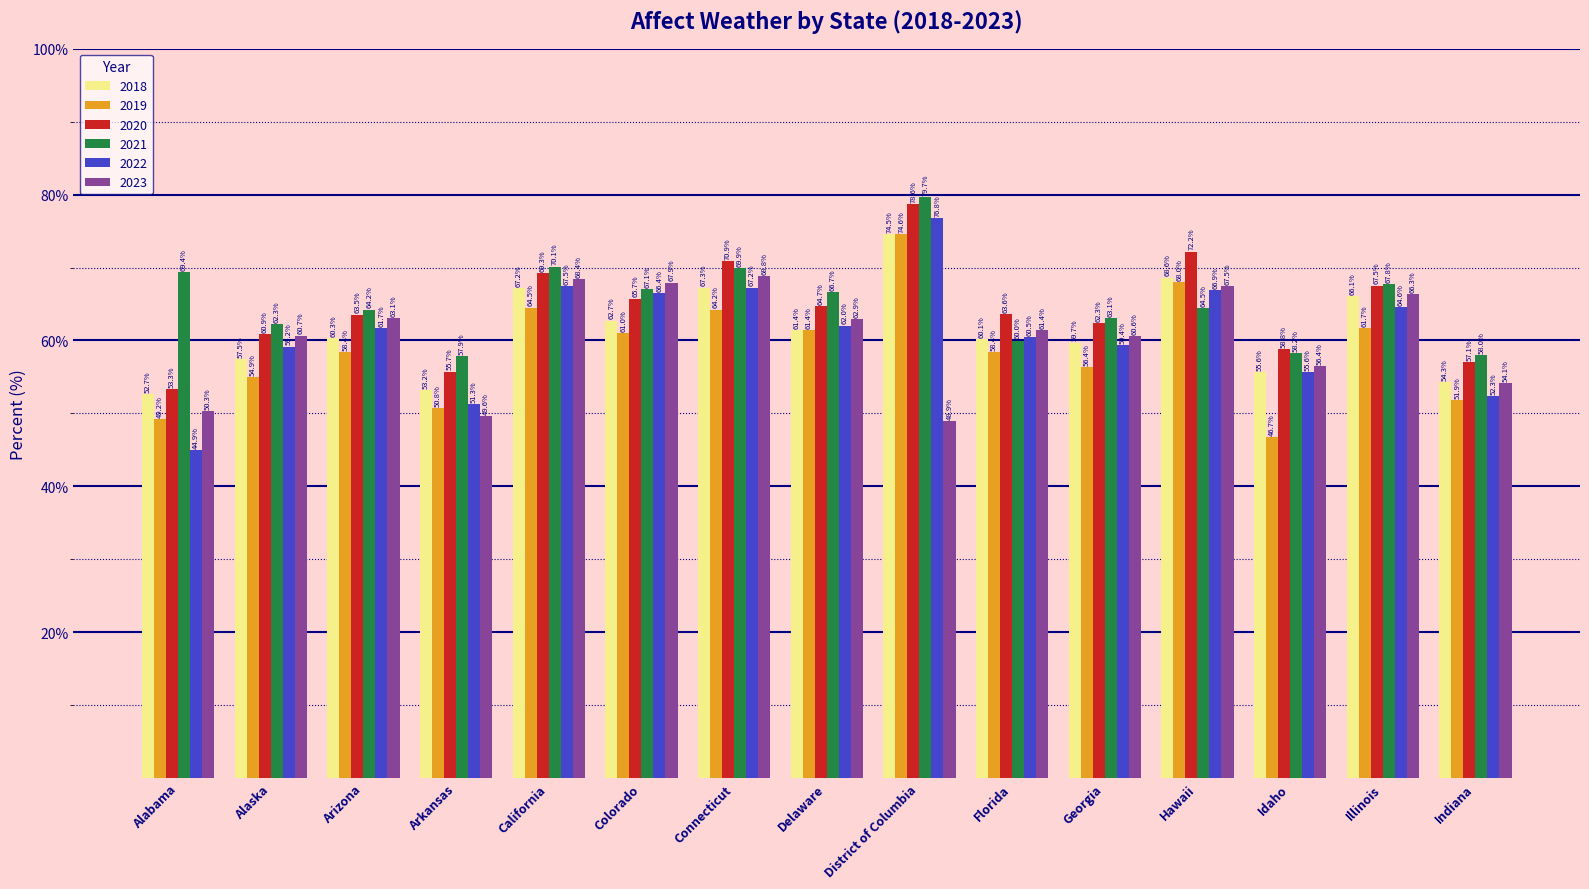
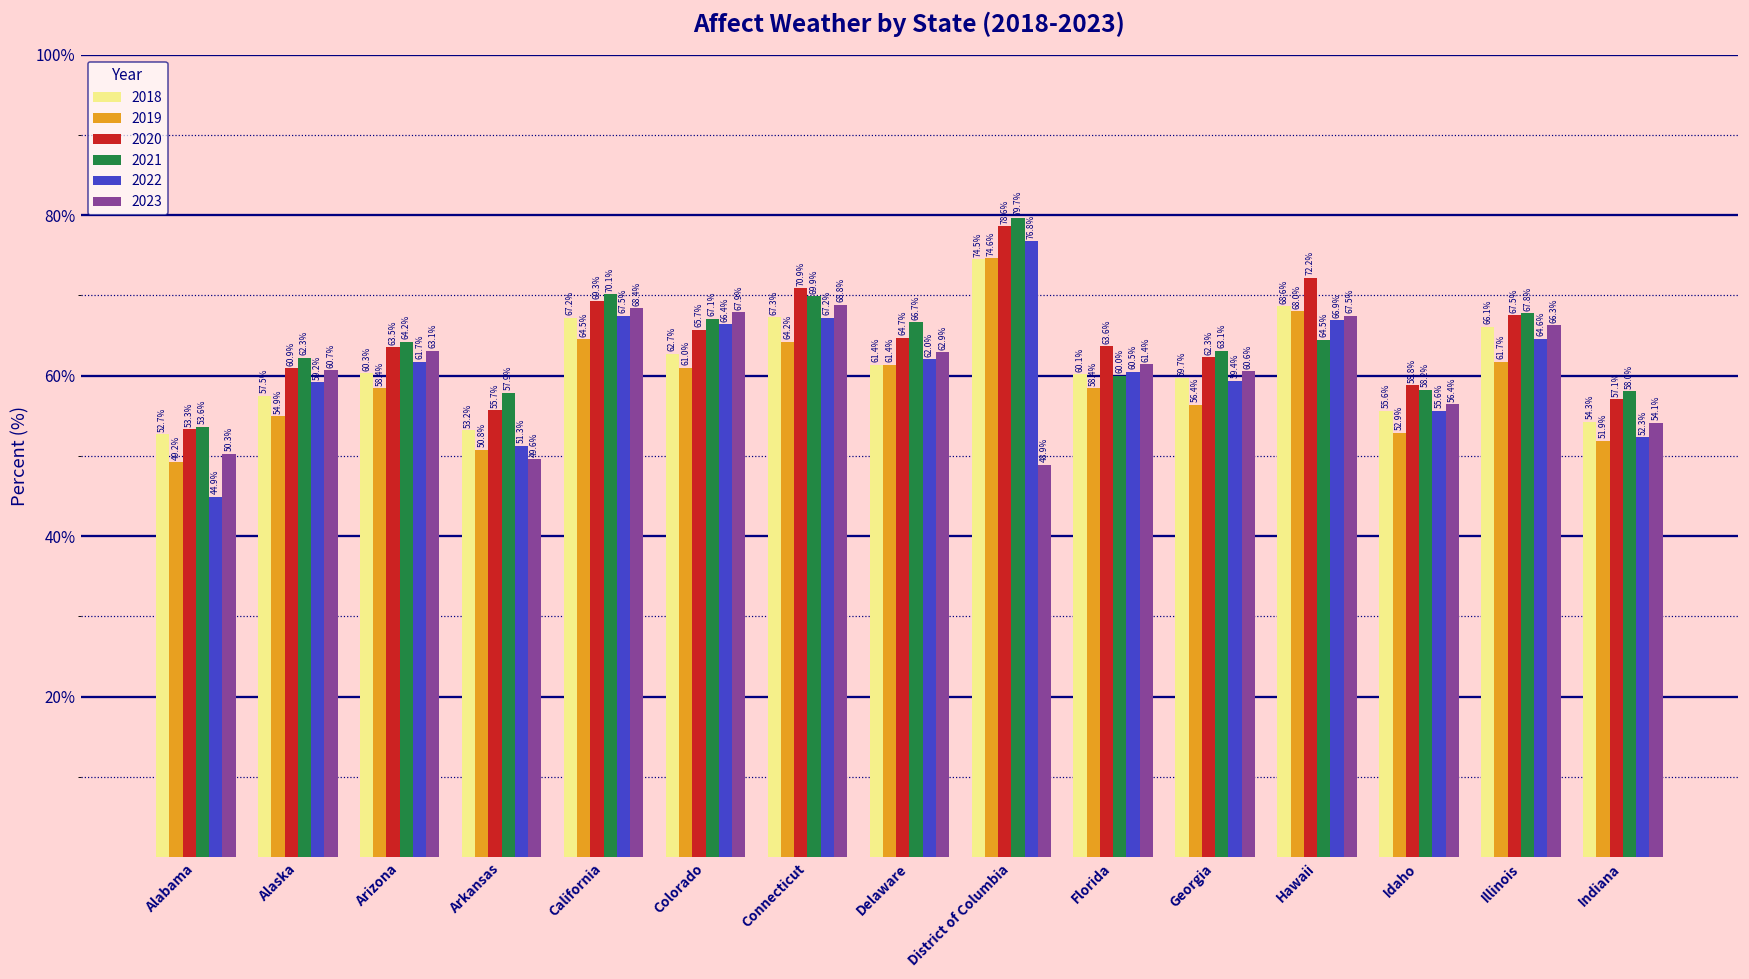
  {
    "2018": {
      "Alabama": "52.7%",
      "Alaska": "57.5%",
      "Arizona": "60.3%",
      "Arkansas": "53.2%",
      "California": "67.2%",
      "Colorado": "62.7%",
      "Connecticut": "67.3%",
      "Delaware": "61.4%",
      "District of Columbia": "74.5%",
      "Florida": "60.1%",
      "Georgia": "59.7%",
      "Hawaii": "68.6%",
      "Idaho": "55.6%",
      "Illinois": "66.1%",
      "Indiana": "54.3%"
    },
    "2019": {
      "Alabama": "49.2%",
      "Alaska": "54.9%",
      "Arizona": "58.4%",
      "Arkansas": "50.8%",
      "California": "64.5%",
      "Colorado": "61.0%",
      "Connecticut": "64.2%",
      "Delaware": "61.4%",
      "District of Columbia": "74.6%",
      "Florida": "58.4%",
      "Georgia": "56.4%",
      "Hawaii": "68.0%",
-     "Idaho": "46.7%",
+     "Idaho": "52.9%",
      "Illinois": "61.7%",
      "Indiana": "51.9%"
    },
    "2020": {
      "Alabama": "53.3%",
      "Alaska": "60.9%",
      "Arizona": "63.5%",
      "Arkansas": "55.7%",
      "California": "69.3%",
      "Colorado": "65.7%",
      "Connecticut": "70.9%",
      "Delaware": "64.7%",
      "District of Columbia": "78.6%",
      "Florida": "63.6%",
      "Georgia": "62.3%",
      "Hawaii": "72.2%",
      "Idaho": "58.8%",
      "Illinois": "67.5%",
      "Indiana": "57.1%"
    },
    "2021": {
-     "Alabama": "69.4%",
+     "Alabama": "53.6%",
      "Alaska": "62.3%",
      "Arizona": "64.2%",
      "Arkansas": "57.9%",
      "California": "70.1%",
      "Colorado": "67.1%",
      "Connecticut": "69.9%",
      "Delaware": "66.7%",
      "District of Columbia": "79.7%",
      "Florida": "60.0%",
      "Georgia": "63.1%",
      "Hawaii": "64.5%",
      "Idaho": "58.2%",
      "Illinois": "67.8%",
      "Indiana": "58.0%"
    },
    "2022": {
      "Alabama": "44.9%",
      "Alaska": "59.2%",
      "Arizona": "61.7%",
      "Arkansas": "51.3%",
      "California": "67.5%",
      "Colorado": "66.4%",
      "Connecticut": "67.2%",
      "Delaware": "62.0%",
      "District of Columbia": "76.8%",
      "Florida": "60.5%",
      "Georgia": "59.4%",
      "Hawaii": "66.9%",
      "Idaho": "55.6%",
      "Illinois": "64.6%",
      "Indiana": "52.3%"
    },
    "2023": {
      "Alabama": "50.3%",
      "Alaska": "60.7%",
      "Arizona": "63.1%",
      "Arkansas": "49.6%",
      "California": "68.4%",
      "Colorado": "67.9%",
      "Connecticut": "68.8%",
      "Delaware": "62.9%",
      "District of Columbia": "48.9%",
      "Florida": "61.4%",
      "Georgia": "60.6%",
      "Hawaii": "67.5%",
      "Idaho": "56.4%",
      "Illinois": "66.3%",
      "Indiana": "54.1%"
    }
  }
